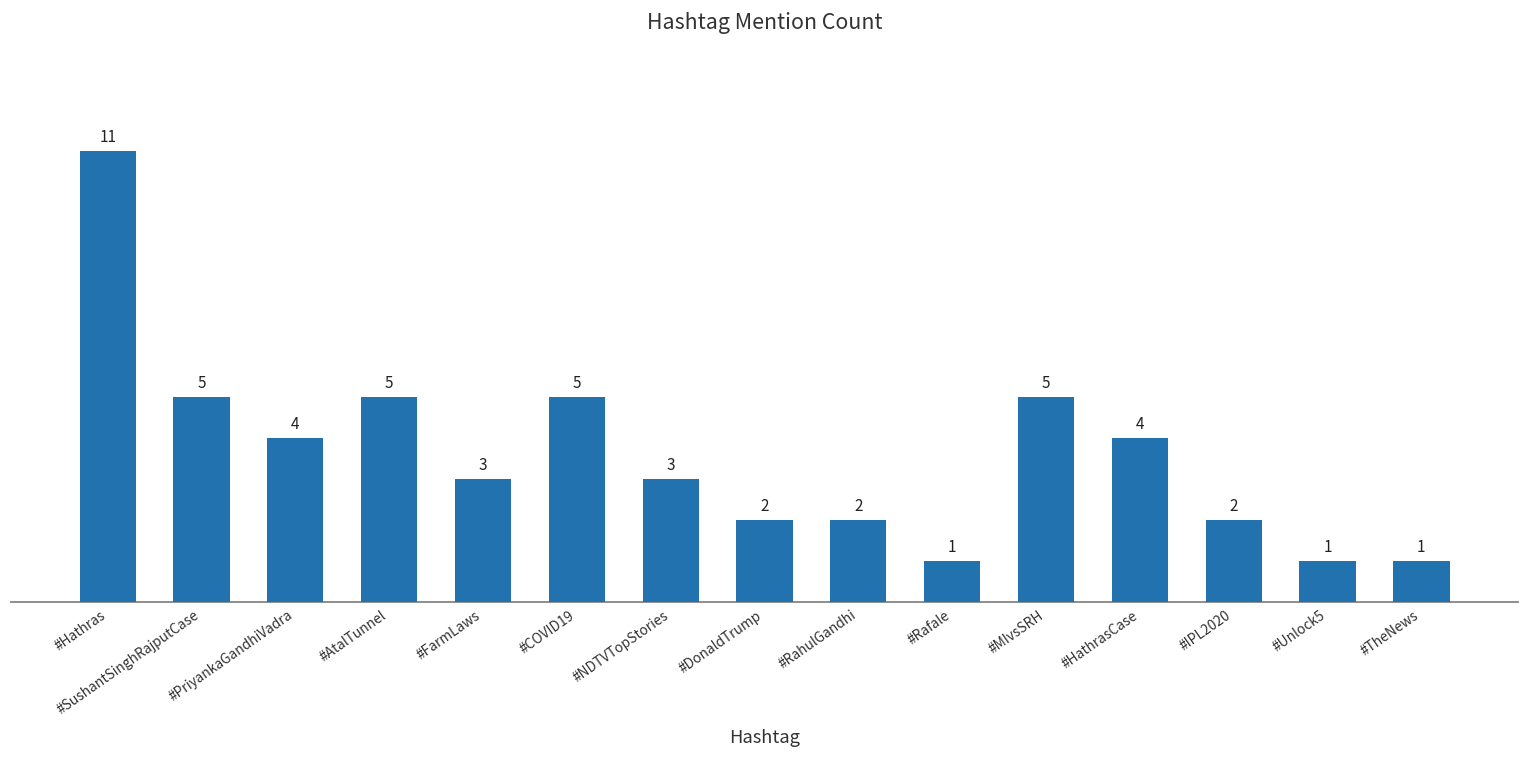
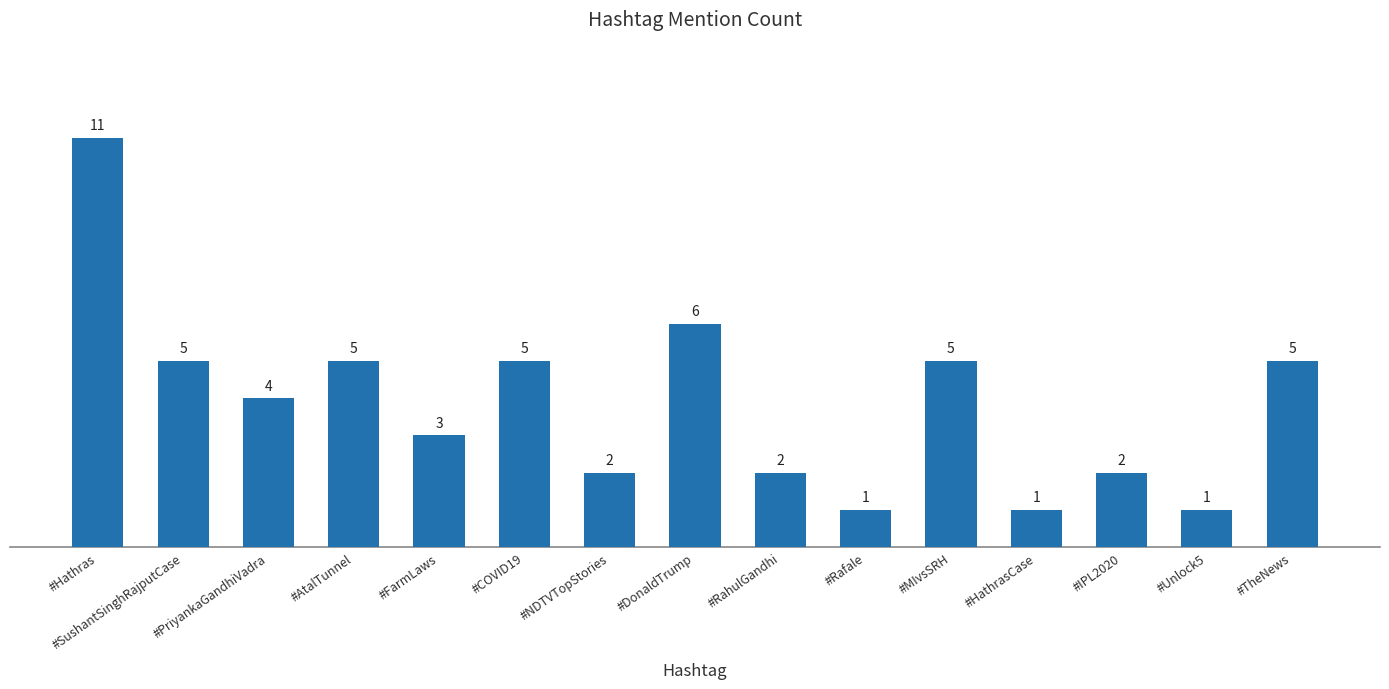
  {
    "#Hathras": 11,
    "#SushantSinghRajputCase": 5,
    "#PriyankaGandhiVadra": 4,
    "#AtalTunnel": 5,
    "#FarmLaws": 3,
    "#COVID19": 5,
-   "#NDTVTopStories": 3,
-   "#DonaldTrump": 2,
+   "#NDTVTopStories": 2,
+   "#DonaldTrump": 6,
    "#RahulGandhi": 2,
    "#Rafale": 1,
    "#MIvsSRH": 5,
-   "#HathrasCase": 4,
+   "#HathrasCase": 1,
    "#IPL2020": 2,
    "#Unlock5": 1,
-   "#TheNews": 1
+   "#TheNews": 5
  }
